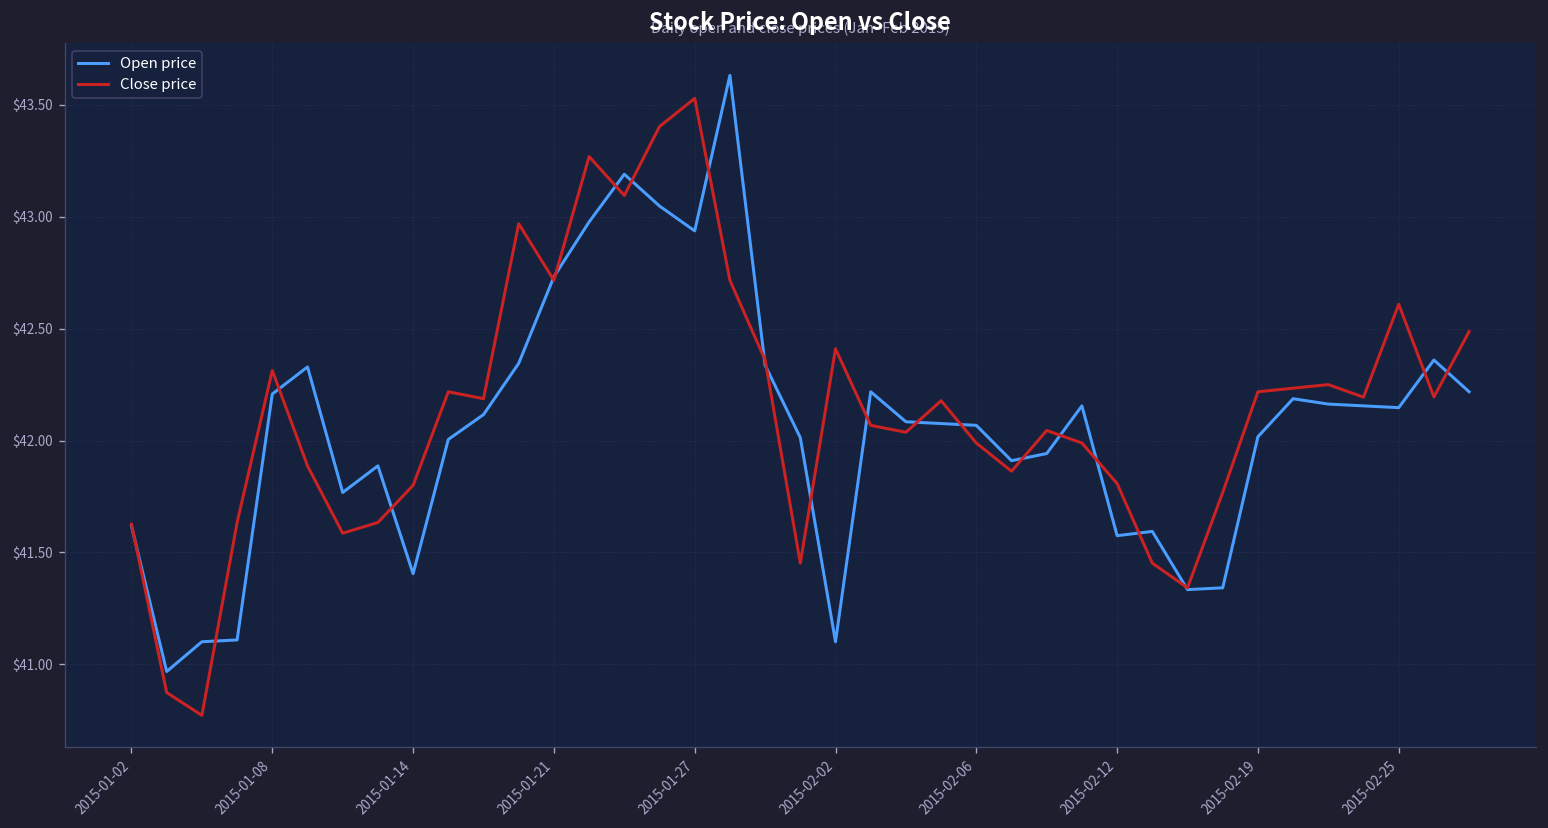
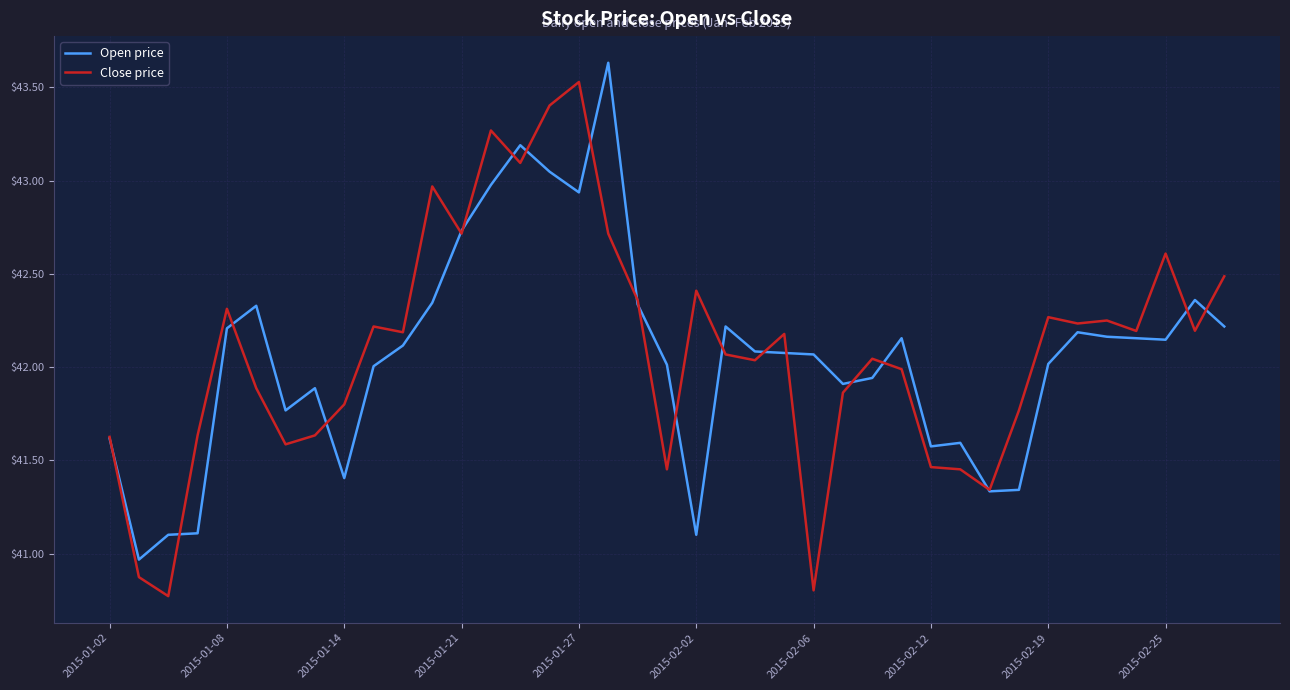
  {
    "Open price": {
      "2015-01-08": "$42.21",
      "2015-01-14": "$41.41",
      "2015-01-21": "$42.73",
      "2015-01-27": "$42.94",
      "2015-02-02": "$41.10",
      "2015-02-06": "$42.07",
      "2015-02-12": "$41.58",
      "2015-02-19": "$42.02",
      "2015-02-25": "$42.15"
    },
    "Close price": {
      "2015-01-08": "$42.31",
      "2015-01-14": "$41.80",
      "2015-01-21": "$42.72",
      "2015-01-27": "$43.53",
      "2015-02-02": "$42.41",
-     "2015-02-06": "$41.99",
-     "2015-02-12": "$41.81",
-     "2015-02-19": "$42.22",
+     "2015-02-06": "$40.80",
+     "2015-02-12": "$41.46",
+     "2015-02-19": "$42.27",
      "2015-02-25": "$42.61"
    }
  }
